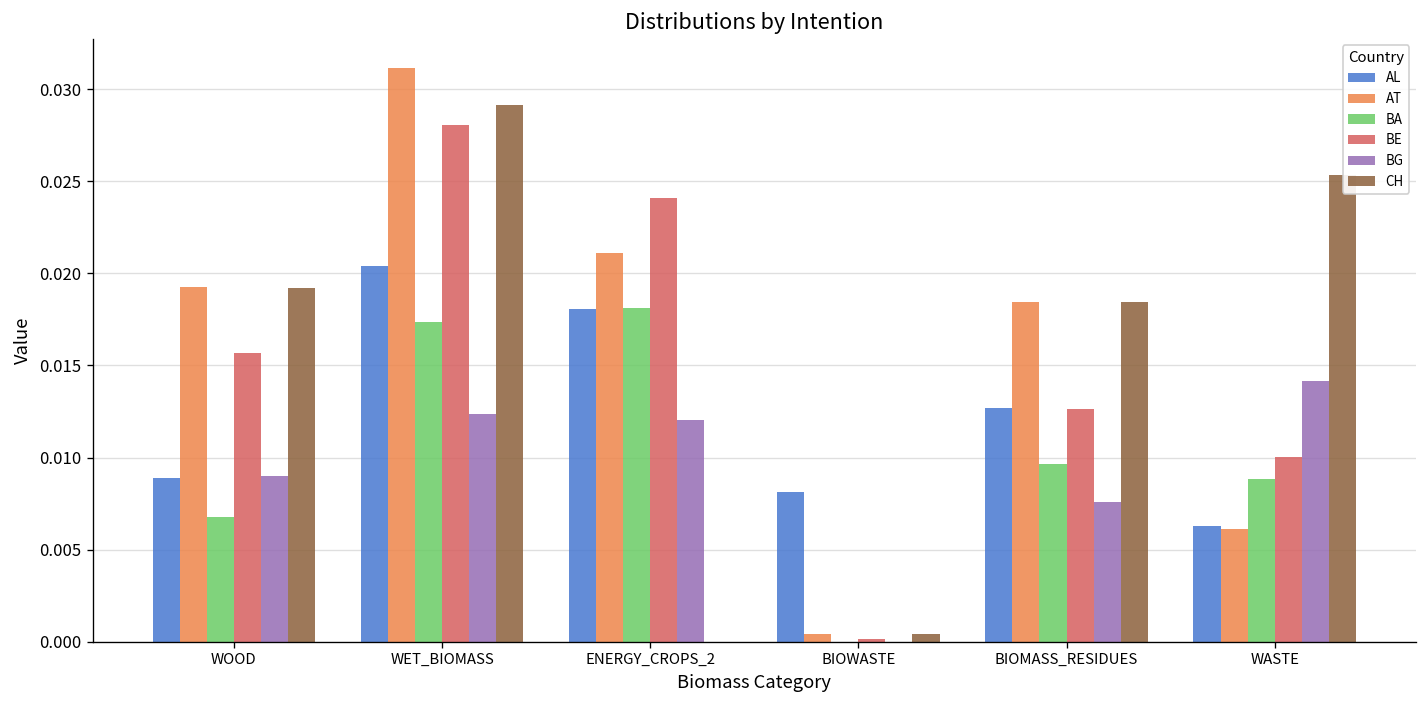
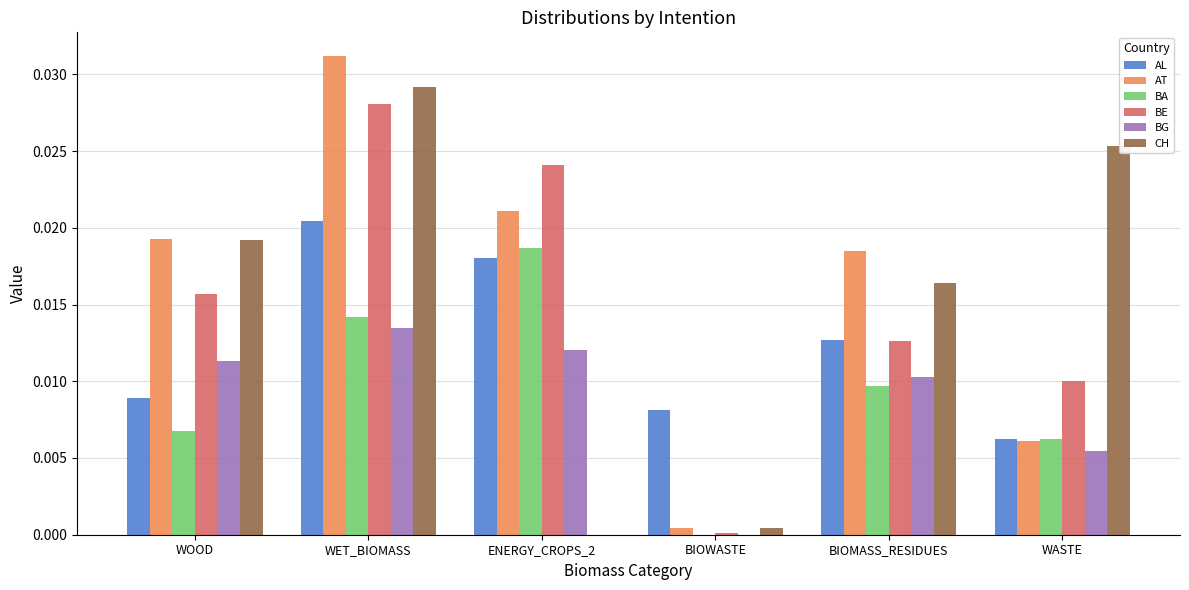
  {
    "AL": {
      "WOOD": 0.0089,
      "WET_BIOMASS": 0.0204,
      "ENERGY_CROPS_2": 0.0181,
      "BIOWASTE": 0.0081,
      "BIOMASS_RESIDUES": 0.0127,
      "WASTE": 0.0063
    },
    "BA": {
      "WOOD": 0.0067,
-     "WET_BIOMASS": 0.0173,
-     "ENERGY_CROPS_2": 0.0181,
+     "WET_BIOMASS": 0.0142,
+     "ENERGY_CROPS_2": 0.0187,
      "BIOWASTE": 0.0000,
      "BIOMASS_RESIDUES": 0.0097,
-     "WASTE": 0.0088
+     "WASTE": 0.0063
    },
    "BG": {
-     "WOOD": 0.0090,
-     "WET_BIOMASS": 0.0124,
+     "WOOD": 0.0113,
+     "WET_BIOMASS": 0.0135,
      "ENERGY_CROPS_2": 0.0120,
-     "BIOMASS_RESIDUES": 0.0076,
-     "WASTE": 0.0142
+     "BIOMASS_RESIDUES": 0.0103,
+     "WASTE": 0.0054
    },
    "CH": {
      "WOOD": 0.0192,
      "WET_BIOMASS": 0.0292,
      "ENERGY_CROPS_2": 0.0000,
      "BIOWASTE": 0.0004,
-     "BIOMASS_RESIDUES": 0.0185,
+     "BIOMASS_RESIDUES": 0.0164,
      "WASTE": 0.0253
    }
  }
